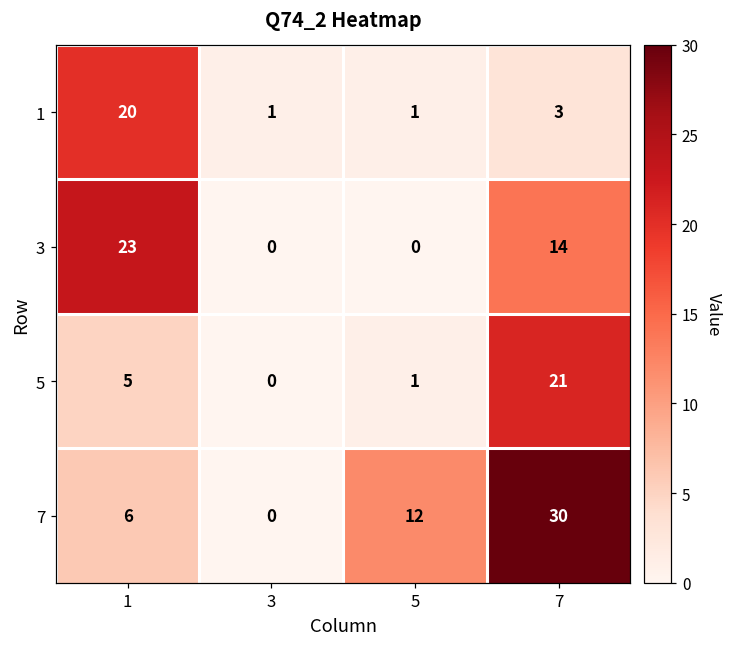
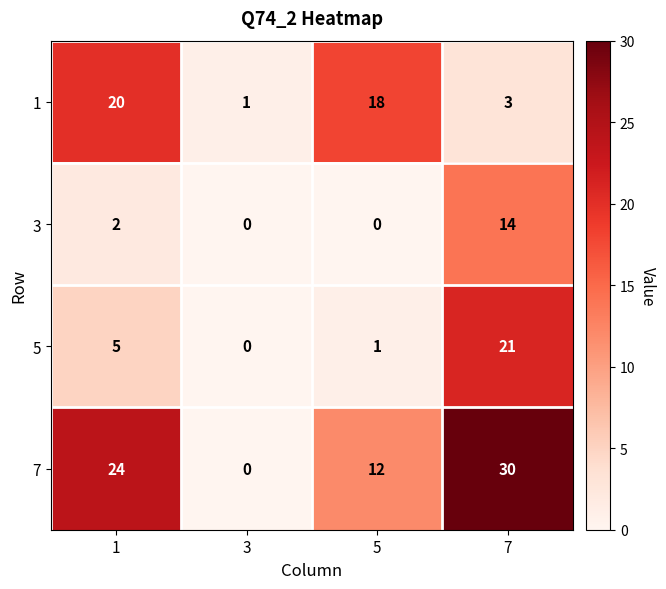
  {
    "1": {
      "1": 20,
      "3": 1,
-     "5": 1,
+     "5": 18,
      "7": 3
    },
    "3": {
-     "1": 23,
+     "1": 2,
      "3": 0,
      "5": 0,
      "7": 14
    },
    "5": {
      "1": 5,
      "3": 0,
      "5": 1,
      "7": 21
    },
    "7": {
-     "1": 6,
+     "1": 24,
      "3": 0,
      "5": 12,
      "7": 30
    }
  }
